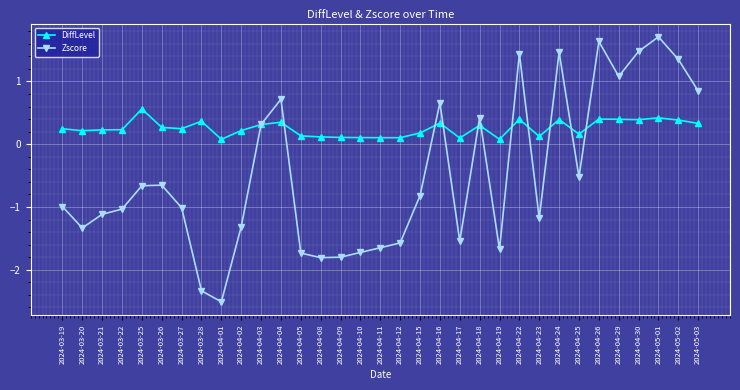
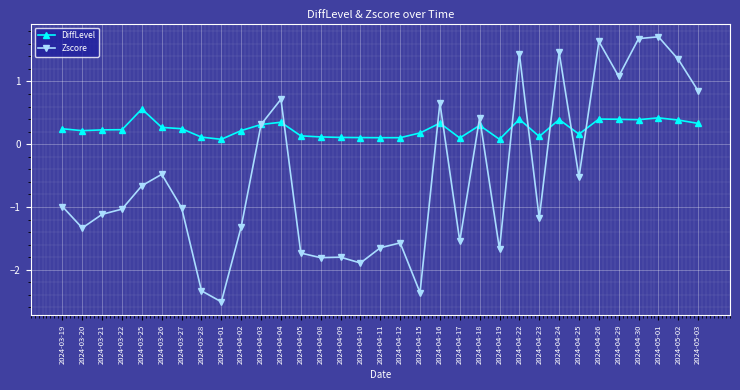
  {
    "DiffLevel": {
      "2024-03-19": 0.2,
      "2024-03-20": 0.2,
      "2024-03-21": 0.2,
      "2024-03-22": 0.2,
      "2024-03-25": 0.6,
      "2024-03-26": 0.3,
      "2024-03-27": 0.2,
-     "2024-03-28": 0.4,
+     "2024-03-28": 0.1,
      "2024-04-01": 0.1,
      "2024-04-02": 0.2,
      "2024-04-04": 0.4,
      "2024-04-05": 0.1,
      "2024-04-08": 0.1,
      "2024-04-09": 0.1,
      "2024-04-10": 0.1,
      "2024-04-11": 0.1,
      "2024-04-12": 0.1,
      "2024-04-15": 0.2,
      "2024-04-16": 0.3,
      "2024-04-17": 0.1,
      "2024-04-18": 0.3,
      "2024-04-19": 0.1,
      "2024-04-22": 0.4,
      "2024-04-23": 0.1,
      "2024-04-24": 0.4,
      "2024-04-25": 0.2,
      "2024-04-26": 0.4,
      "2024-04-29": 0.4,
      "2024-04-30": 0.4,
      "2024-05-01": 0.4,
      "2024-05-02": 0.4,
      "2024-05-03": 0.3
    },
    "Zscore": {
      "2024-03-19": -1.0,
      "2024-03-20": -1.3,
      "2024-03-21": -1.1,
      "2024-03-22": -1.0,
      "2024-03-25": -0.7,
-     "2024-03-26": -0.7,
+     "2024-03-26": -0.5,
      "2024-03-27": -1.0,
      "2024-03-28": -2.3,
      "2024-04-01": -2.5,
      "2024-04-02": -1.3,
      "2024-04-04": 0.7,
      "2024-04-05": -1.7,
      "2024-04-08": -1.8,
      "2024-04-09": -1.8,
-     "2024-04-10": -1.7,
+     "2024-04-10": -1.9,
      "2024-04-11": -1.6,
      "2024-04-12": -1.6,
-     "2024-04-15": -0.8,
+     "2024-04-15": -2.4,
      "2024-04-16": 0.7,
      "2024-04-17": -1.5,
      "2024-04-18": 0.4,
      "2024-04-19": -1.7,
      "2024-04-22": 1.4,
      "2024-04-23": -1.2,
      "2024-04-24": 1.5,
      "2024-04-25": -0.5,
      "2024-04-26": 1.6,
      "2024-04-29": 1.1,
-     "2024-04-30": 1.5,
+     "2024-04-30": 1.7,
      "2024-05-01": 1.7,
      "2024-05-02": 1.4,
      "2024-05-03": 0.8
    }
  }
